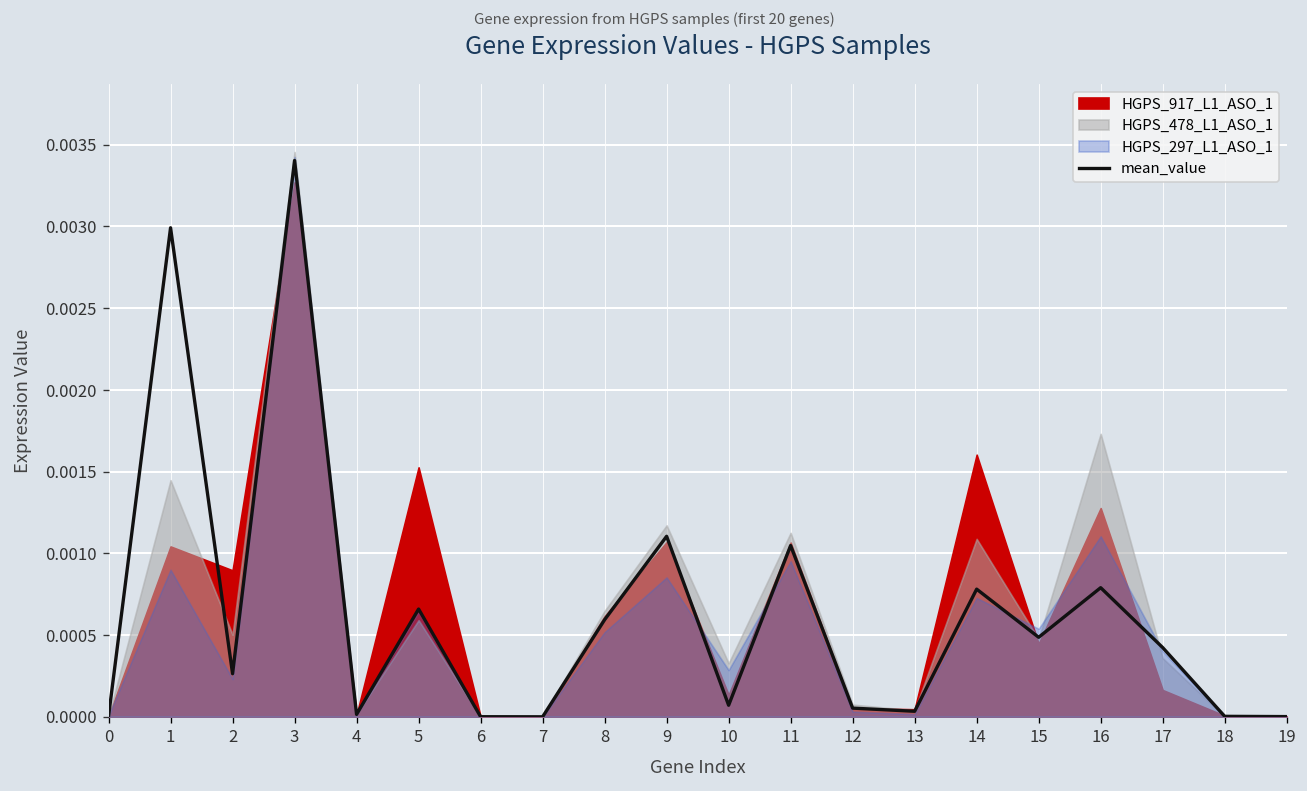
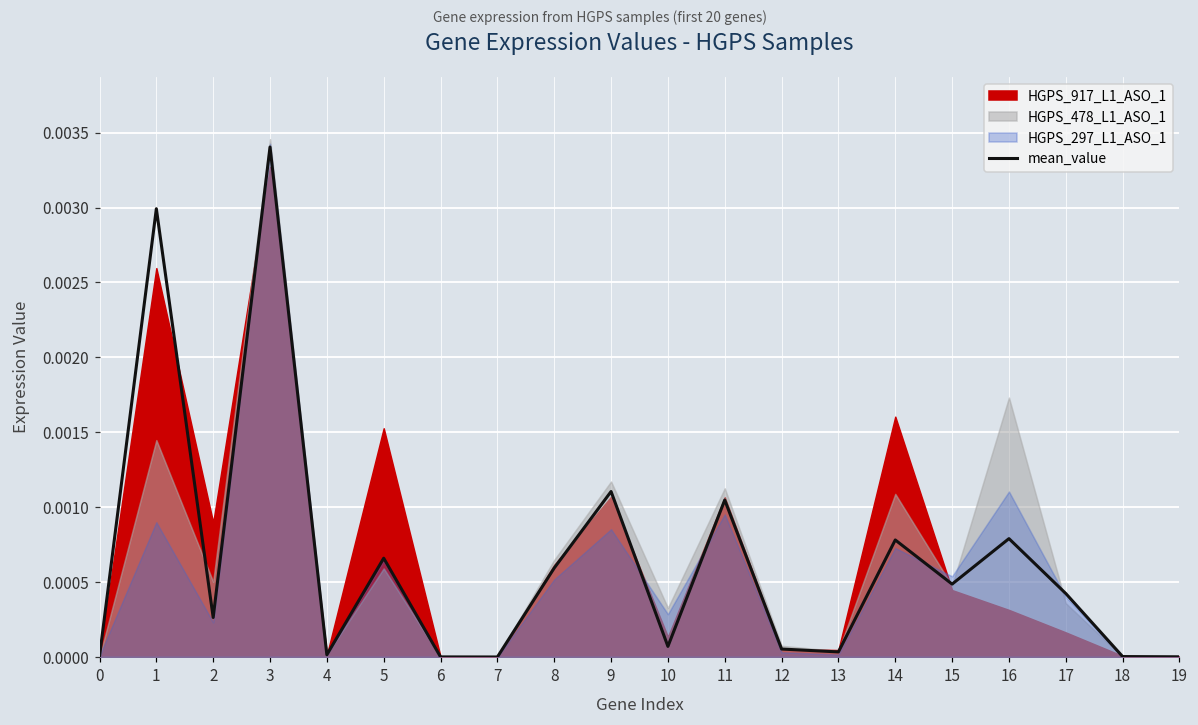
  {
    "HGPS_917_L1_ASO_1": {
-     "1": 0.00104,
+     "1": 0.00260,
      "2": 0.00090,
      "3": 0.00327,
      "5": 0.00153,
      "8": 0.00062,
      "9": 0.00107,
      "10": 0.00013,
      "14": 0.00160,
      "15": 0.00045,
-     "16": 0.00128,
+     "16": 0.00031,
      "17": 0.00016
    },
    "mean_value": {
      "1": 0.00299,
      "2": 0.00026,
      "3": 0.00340,
      "8": 0.00059,
      "9": 0.00110,
      "10": 0.00007,
      "14": 0.00078,
      "16": 0.00079,
      "17": 0.00042
    }
  }
